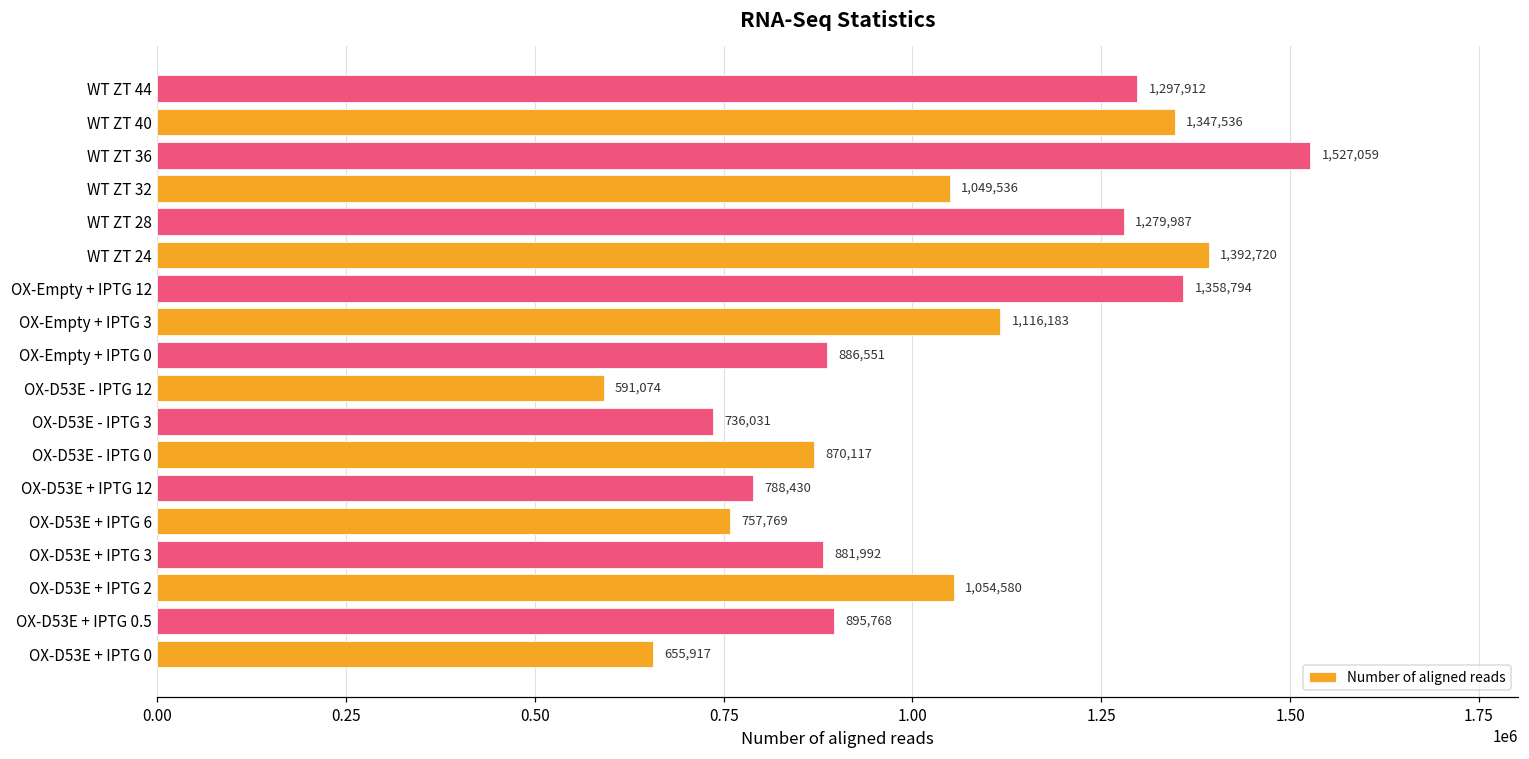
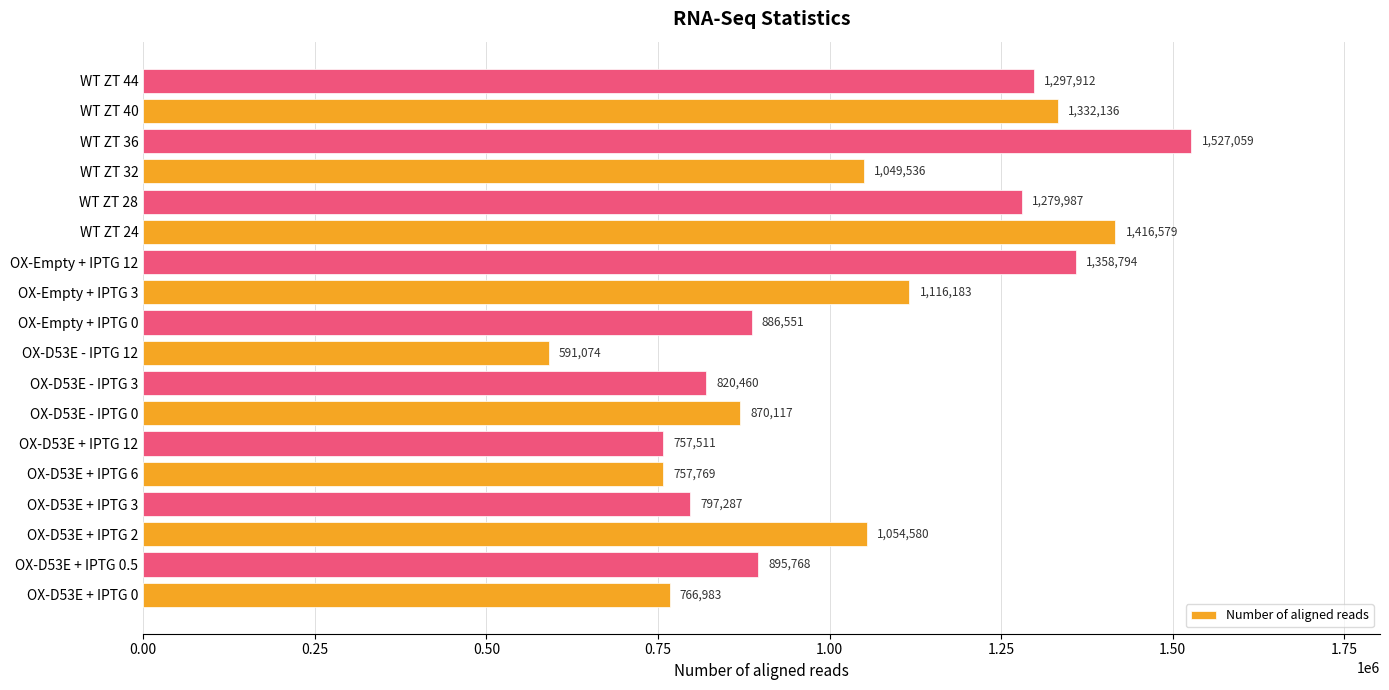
  {
    "WT ZT 44": "1,297,912",
-   "WT ZT 40": "1,347,536",
+   "WT ZT 40": "1,332,136",
    "WT ZT 36": "1,527,059",
    "WT ZT 32": "1,049,536",
    "WT ZT 28": "1,279,987",
-   "WT ZT 24": "1,392,720",
+   "WT ZT 24": "1,416,579",
    "OX-Empty + IPTG 12": "1,358,794",
    "OX-Empty + IPTG 3": "1,116,183",
    "OX-Empty + IPTG 0": "886,551",
    "OX-D53E - IPTG 12": "591,074",
-   "OX-D53E - IPTG 3": "736,031",
+   "OX-D53E - IPTG 3": "820,460",
    "OX-D53E - IPTG 0": "870,117",
-   "OX-D53E + IPTG 12": "788,430",
+   "OX-D53E + IPTG 12": "757,511",
    "OX-D53E + IPTG 6": "757,769",
-   "OX-D53E + IPTG 3": "881,992",
+   "OX-D53E + IPTG 3": "797,287",
    "OX-D53E + IPTG 2": "1,054,580",
    "OX-D53E + IPTG 0.5": "895,768",
-   "OX-D53E + IPTG 0": "655,917"
+   "OX-D53E + IPTG 0": "766,983"
  }
